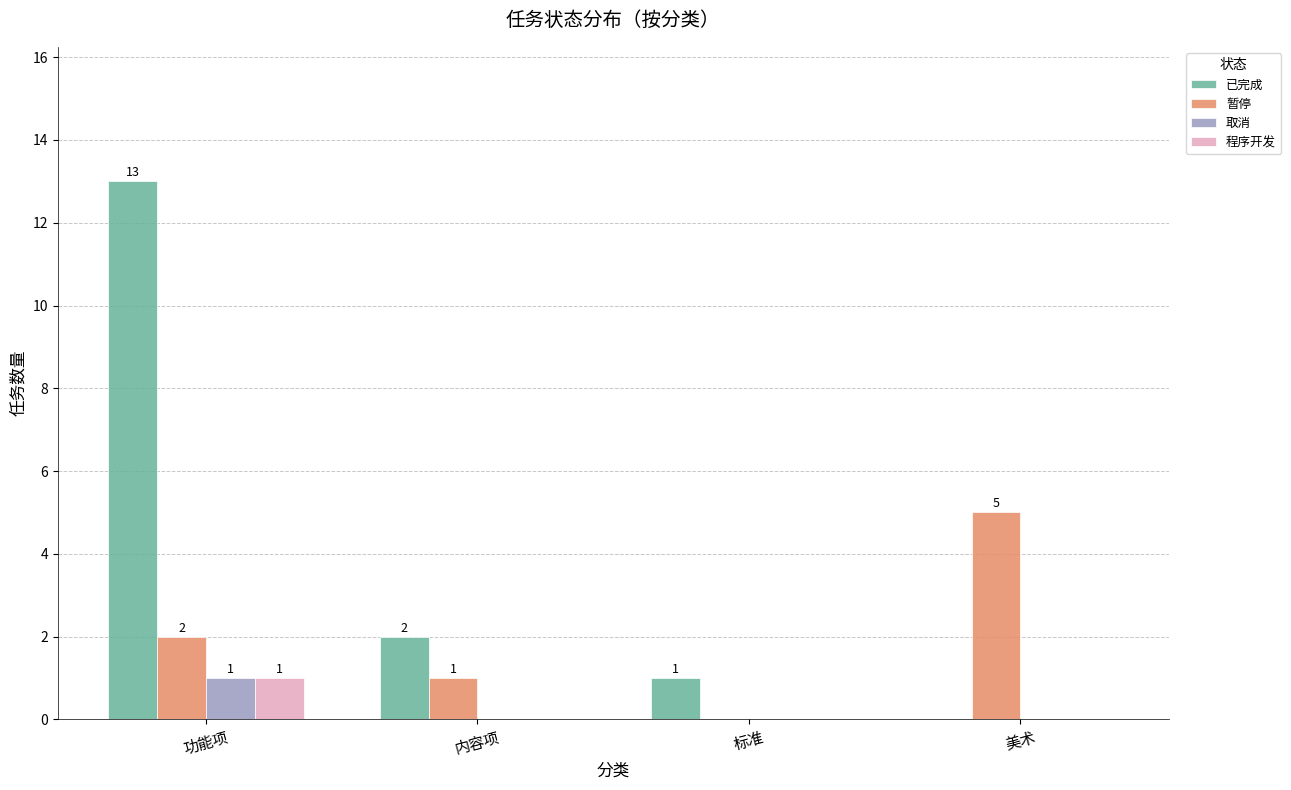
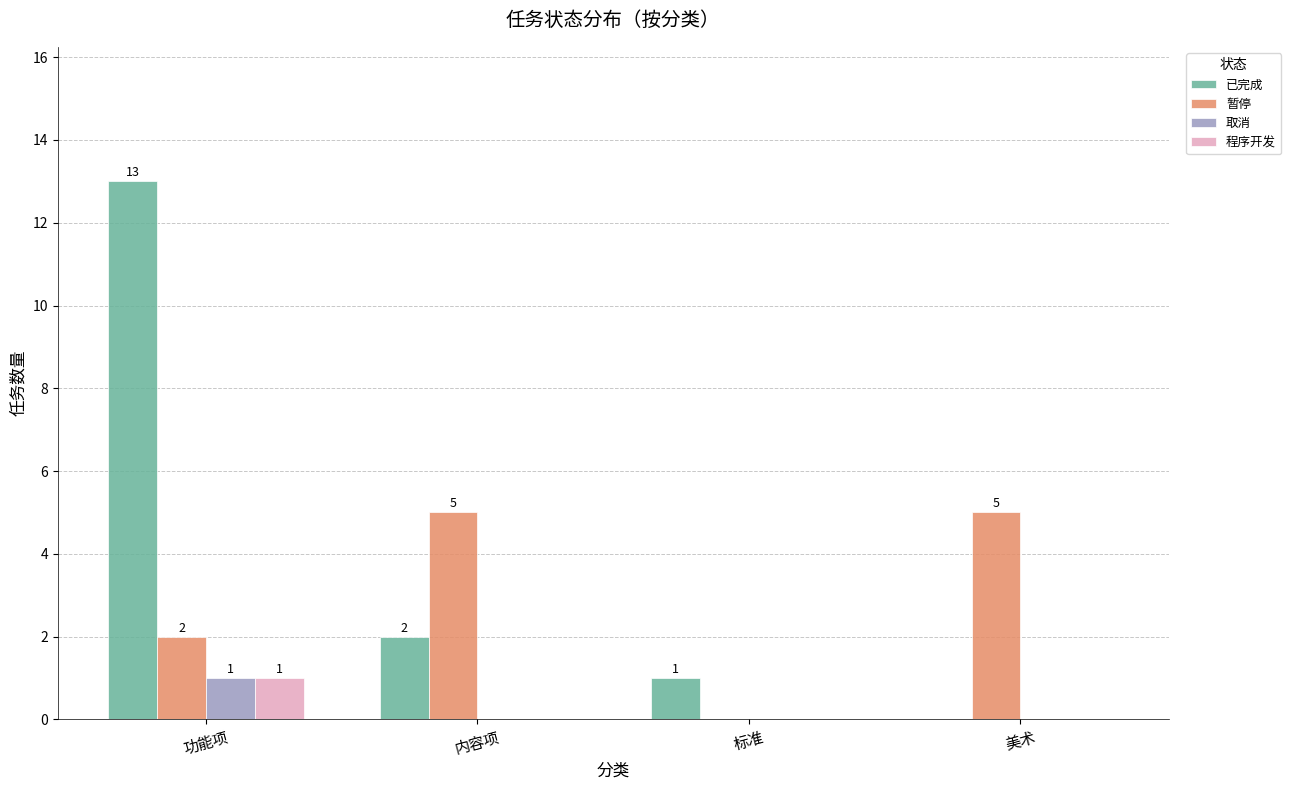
  {
    "已完成": {
      "功能项": 13,
      "内容项": 2,
      "标准": 1
    },
    "暂停": {
      "功能项": 2,
-     "内容项": 1,
+     "内容项": 5,
      "美术": 5
    },
    "取消": {
      "功能项": 1
    },
    "程序开发": {
      "功能项": 1
    }
  }
